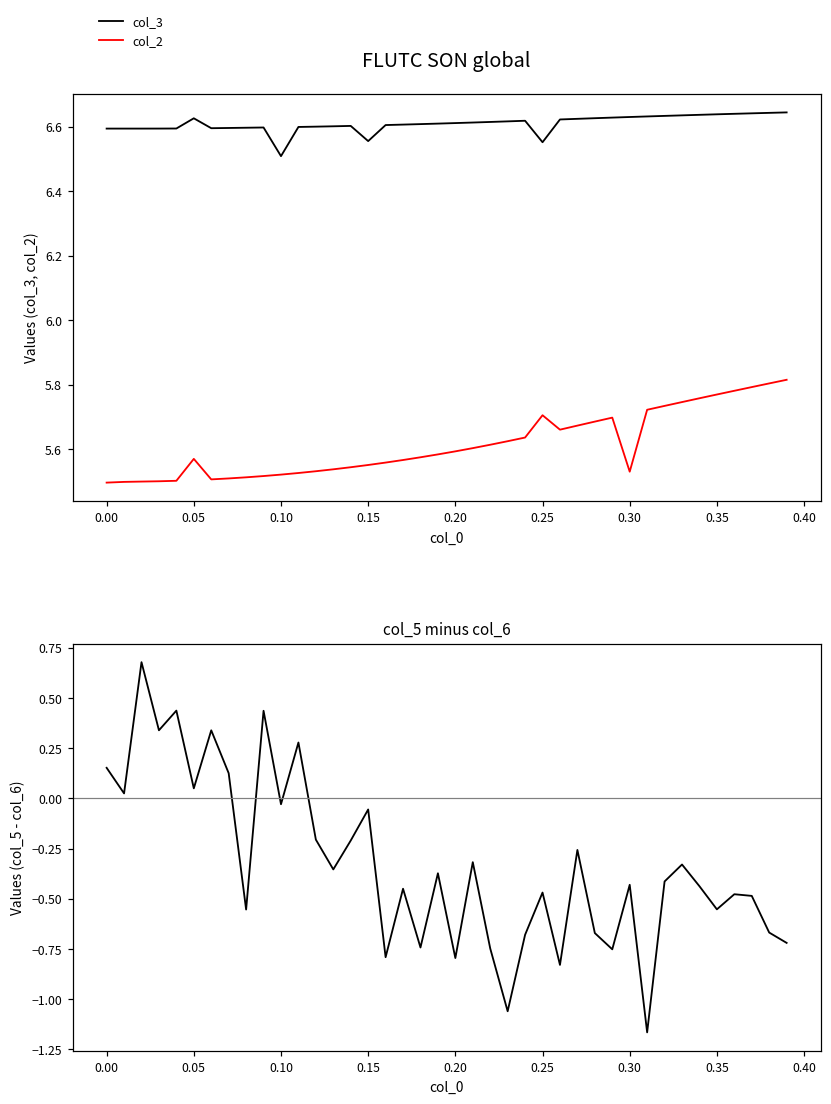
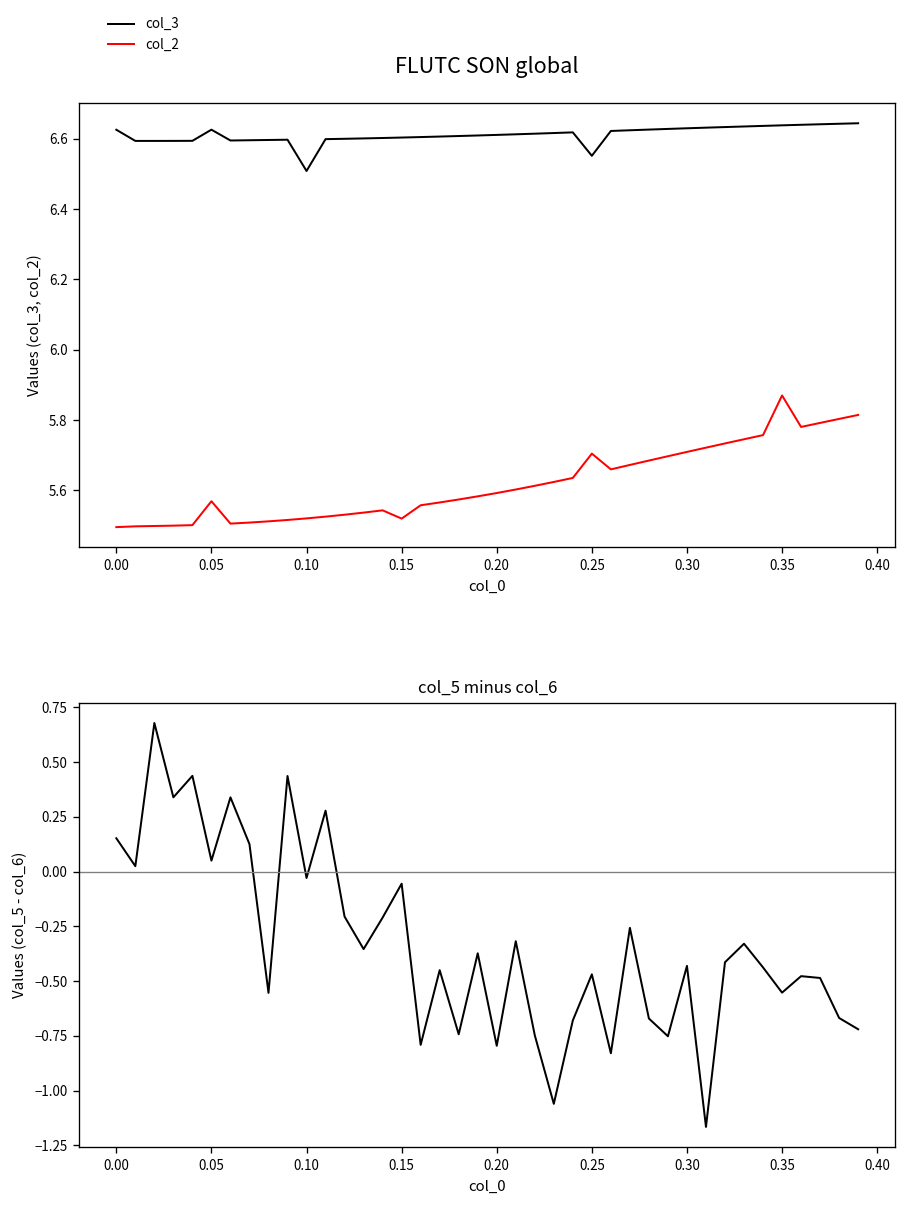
  {
    "FLUTC SON global": {
      "col_3": {
-       "0.00": 6.59,
+       "0.00": 6.63,
        "0.05": 6.63,
        "0.10": 6.51,
-       "0.15": 6.56,
+       "0.15": 6.60,
        "0.20": 6.61,
        "0.25": 6.55,
        "0.30": 6.63,
        "0.35": 6.64
      },
      "col_2": {
        "0.00": 5.50,
        "0.05": 5.57,
        "0.10": 5.52,
-       "0.15": 5.55,
+       "0.15": 5.52,
        "0.20": 5.59,
        "0.25": 5.70,
-       "0.30": 5.53,
-       "0.35": 5.77
+       "0.30": 5.71,
+       "0.35": 5.87
      }
    },
    "col_5 minus col_6": {
      "0.00": 0.15,
      "0.05": 0.05,
      "0.10": -0.03,
      "0.15": -0.06,
      "0.20": -0.80,
      "0.25": -0.47,
      "0.30": -0.43,
      "0.35": -0.55
    }
  }
